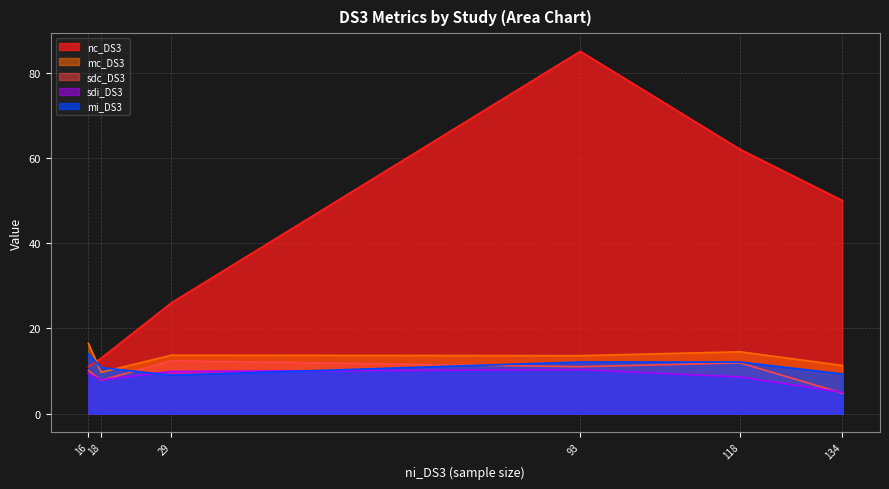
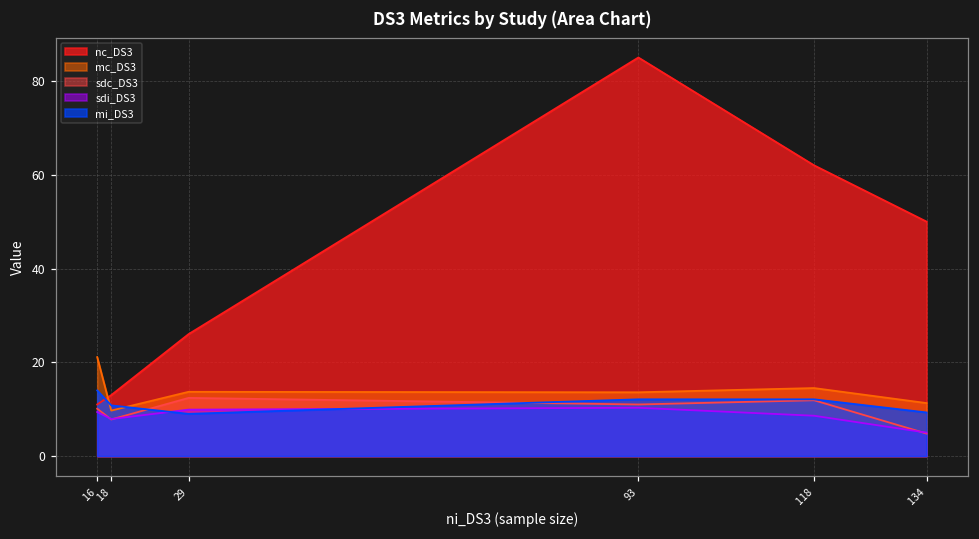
  {
    "mc_DS3": {
-     "16": 17,
+     "16": 21,
      "18": 10,
      "29": 14,
      "93": 14,
      "118": 15,
      "134": 11
    },
    "sdi_DS3": {
      "16": 9,
      "29": 10,
      "93": 10,
      "118": 9
    },
    "mi_DS3": {
      "16": 14,
      "18": 11,
      "29": 9,
      "93": 12,
      "134": 9
    }
  }
